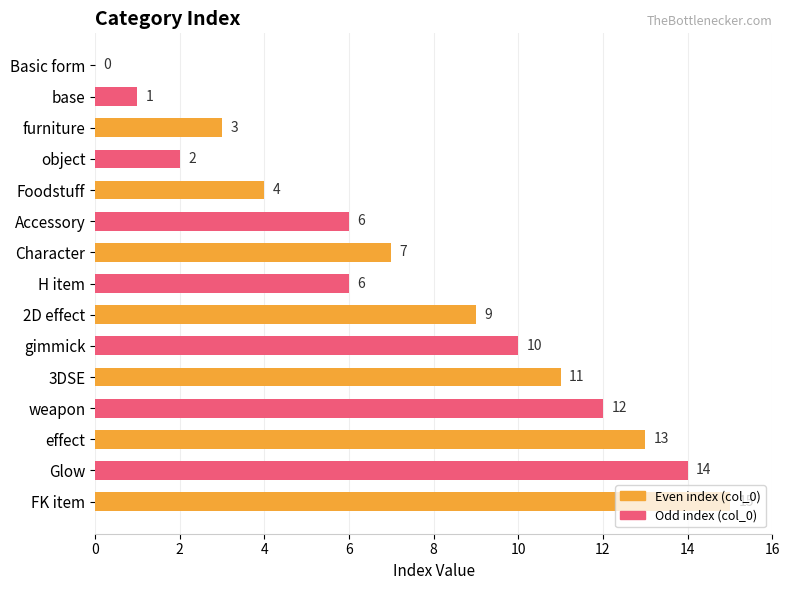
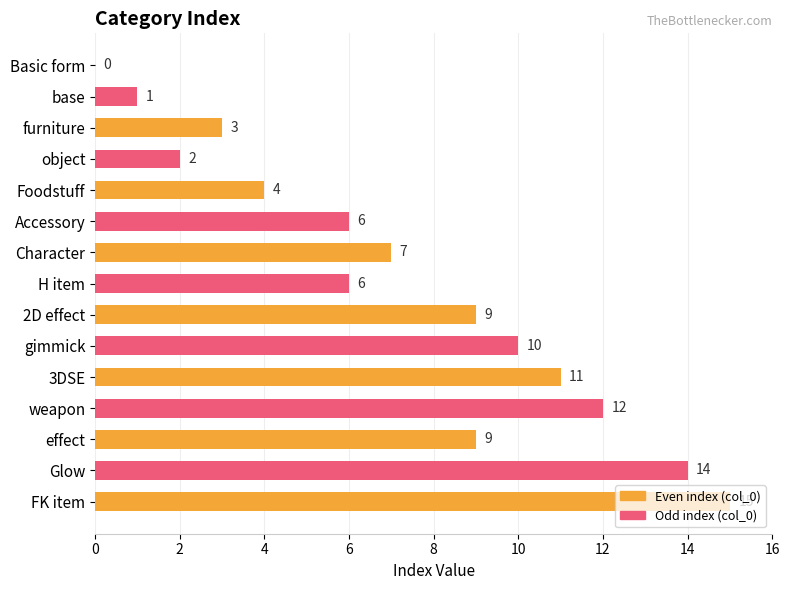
  {
    "Basic form": 0,
    "base": 1,
    "furniture": 3,
    "object": 2,
    "Foodstuff": 4,
    "Accessory": 6,
    "Character": 7,
    "H item": 6,
    "2D effect": 9,
    "gimmick": 10,
    "3DSE": 11,
    "weapon": 12,
-   "effect": 13,
+   "effect": 9,
    "Glow": 14
  }
